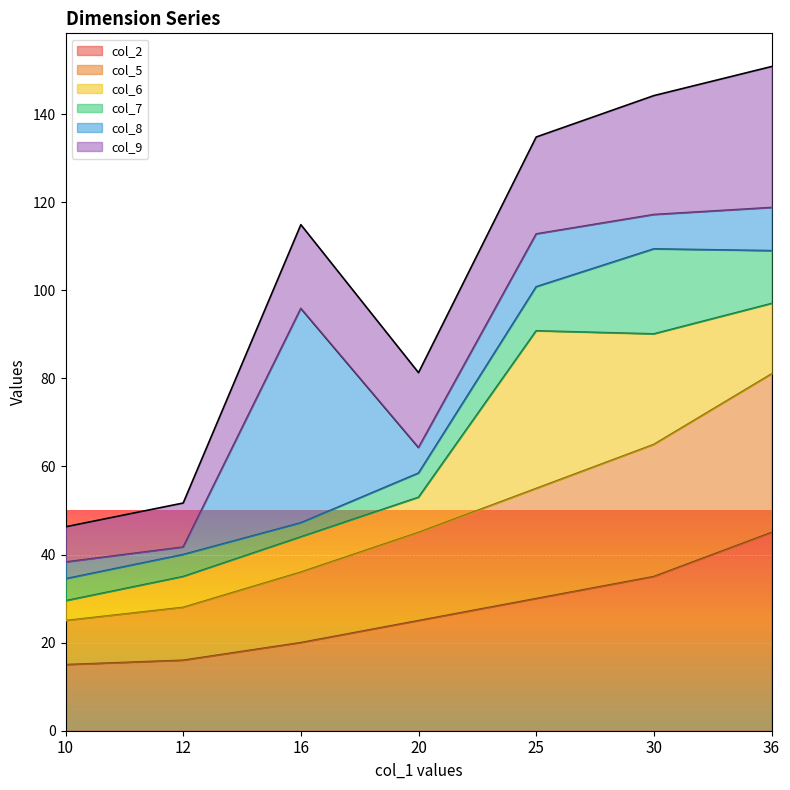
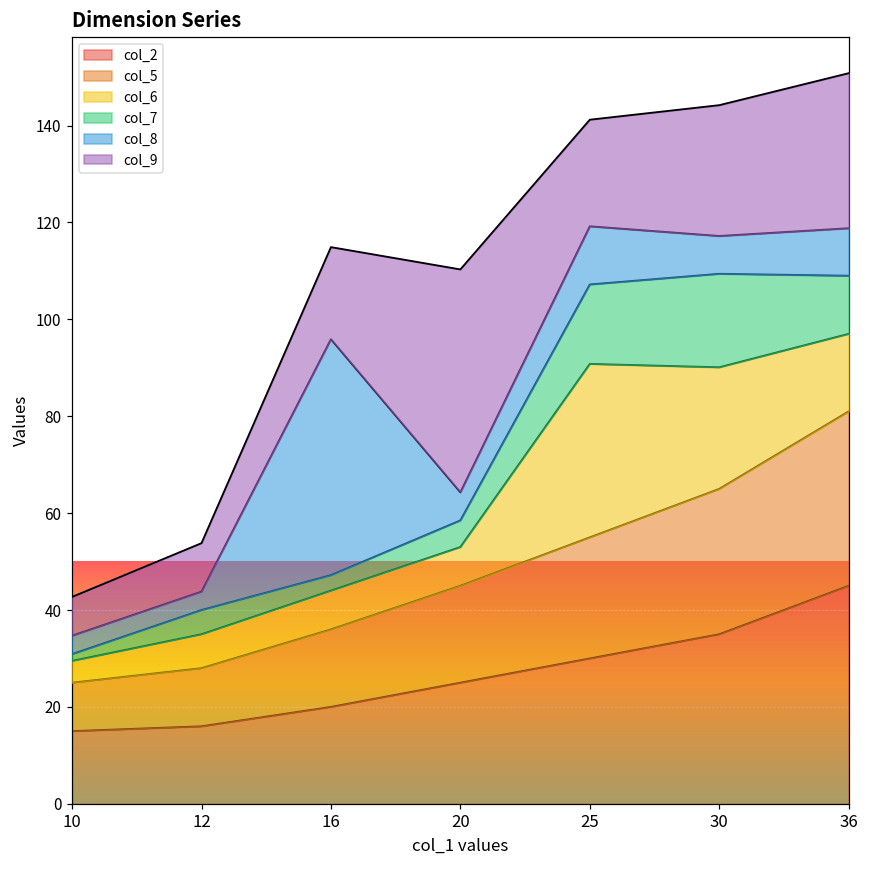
  {
    "col_6": {
      "10": 5,
      "12": 7,
      "16": 8,
      "20": 8,
      "25": 36,
      "30": 25,
      "36": 16
    },
    "col_7": {
-     "10": 5,
+     "10": 1,
      "12": 5,
      "16": 3,
      "20": 6,
-     "25": 10,
+     "25": 16,
      "30": 19,
      "36": 12
    },
    "col_8": {
      "10": 4,
-     "12": 2,
+     "12": 4,
      "16": 49,
      "20": 6,
      "25": 12,
      "30": 8,
      "36": 10
    },
    "col_9": {
      "10": 8,
      "12": 10,
      "16": 19,
-     "20": 17,
+     "20": 46,
      "25": 22,
      "30": 27,
      "36": 32
    }
  }
